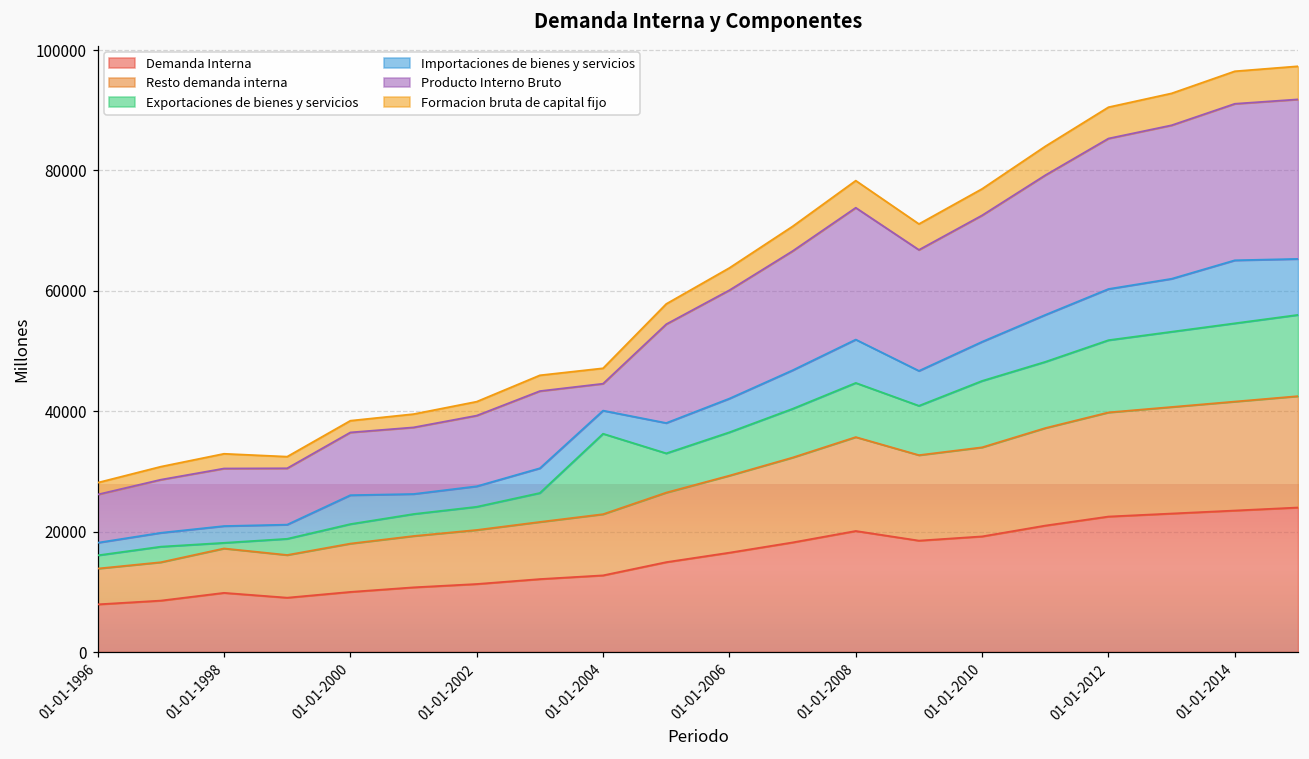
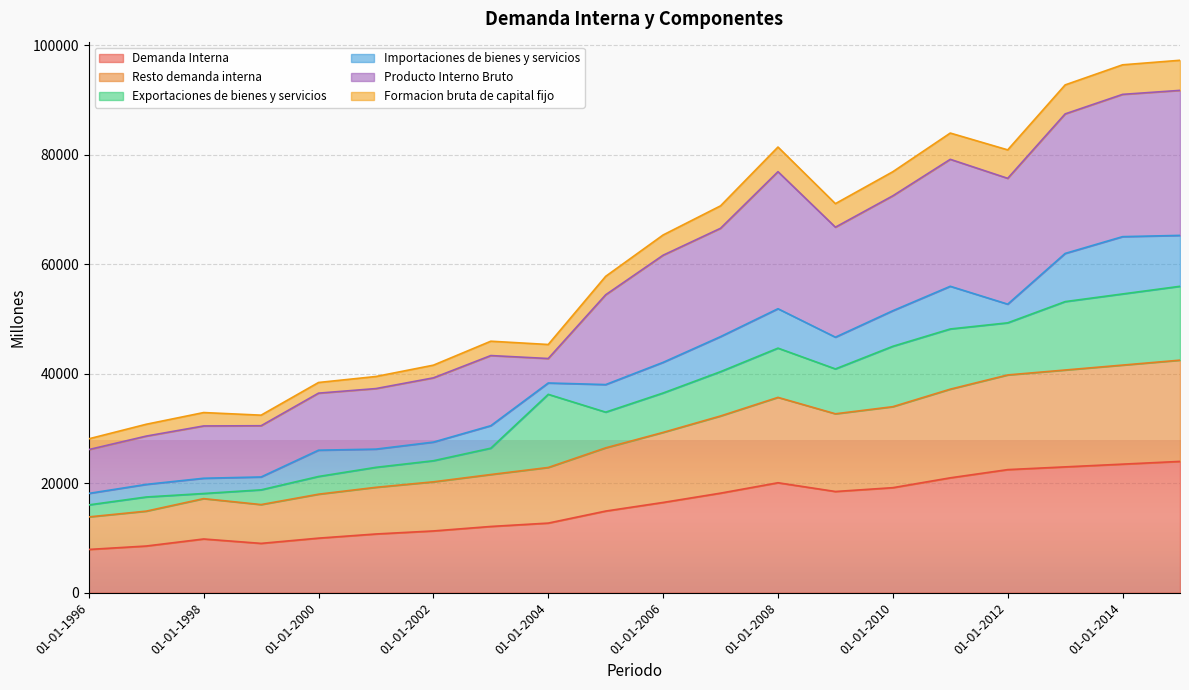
  {
    "Exportaciones de bienes y servicios": {
      "01-01-1996": 2000,
      "01-01-1998": 1000,
      "01-01-2000": 3000,
      "01-01-2002": 4000,
      "01-01-2004": 13000,
      "01-01-2006": 7000,
      "01-01-2008": 9000,
      "01-01-2010": 11000,
-     "01-01-2012": 12000,
+     "01-01-2012": 10000,
      "01-01-2014": 13000
    },
    "Importaciones de bienes y servicios": {
      "01-01-1996": 2000,
      "01-01-1998": 3000,
      "01-01-2000": 5000,
      "01-01-2002": 3000,
-     "01-01-2004": 4000,
+     "01-01-2004": 2000,
      "01-01-2006": 6000,
      "01-01-2008": 7000,
      "01-01-2010": 7000,
-     "01-01-2012": 9000,
+     "01-01-2012": 3000,
      "01-01-2014": 10000
    },
    "Producto Interno Bruto": {
      "01-01-1996": 8000,
      "01-01-1998": 10000,
      "01-01-2000": 10000,
      "01-01-2002": 12000,
      "01-01-2004": 4000,
-     "01-01-2006": 18000,
-     "01-01-2008": 22000,
+     "01-01-2006": 20000,
+     "01-01-2008": 25000,
      "01-01-2010": 21000,
-     "01-01-2012": 25000,
+     "01-01-2012": 23000,
      "01-01-2014": 26000
    }
  }
